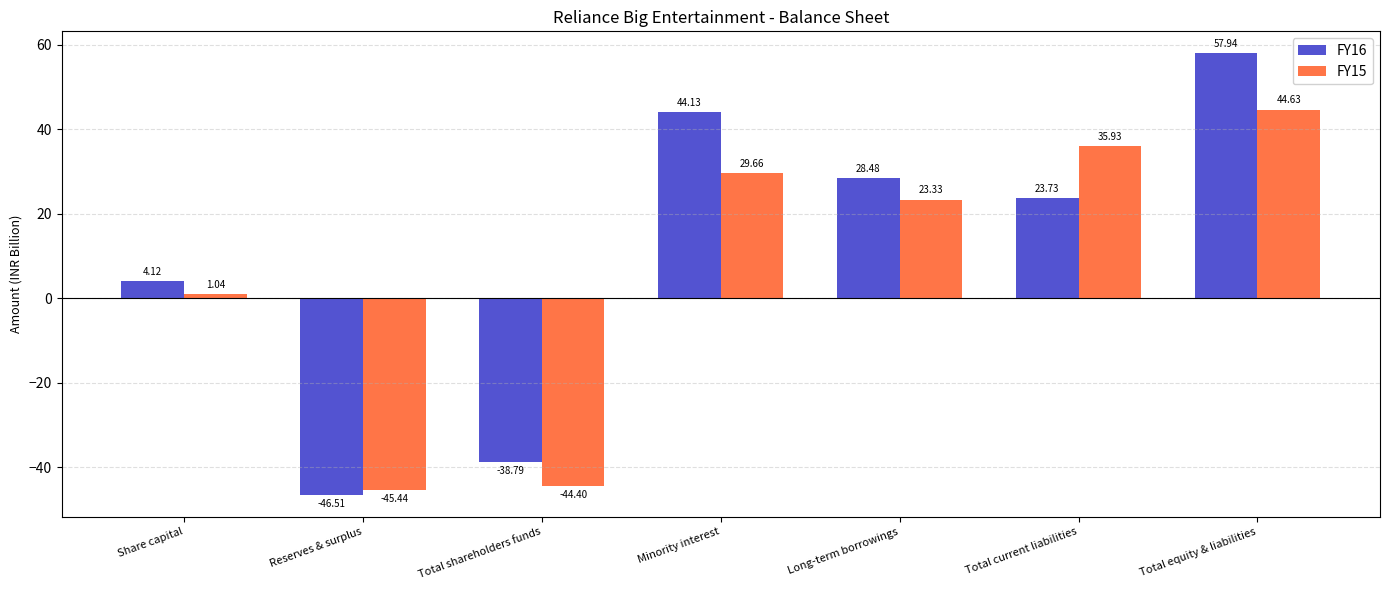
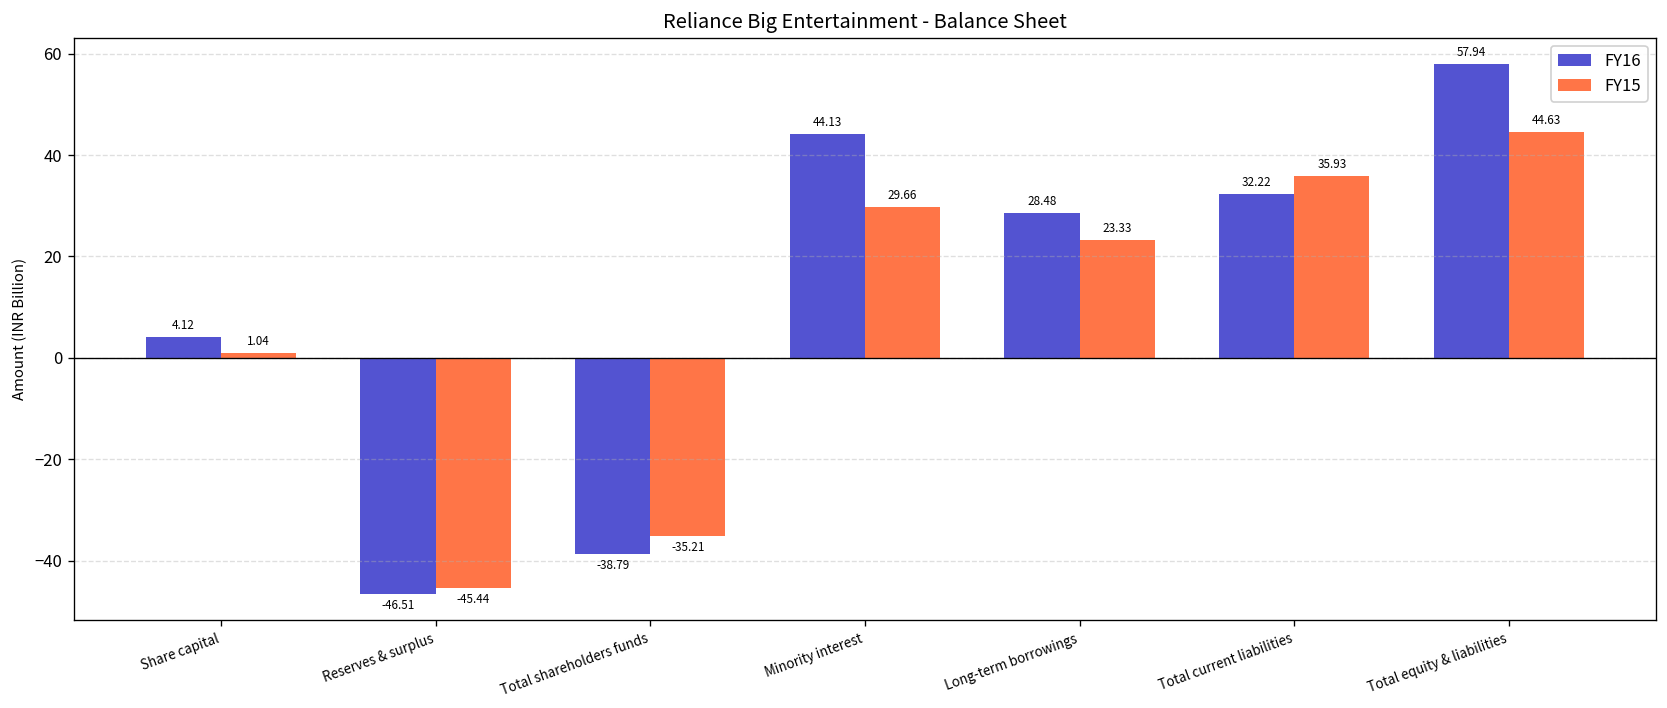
  {
    "FY16": {
      "Share capital": 4.12,
      "Reserves & surplus": -46.51,
      "Total shareholders funds": -38.79,
      "Minority interest": 44.13,
      "Long-term borrowings": 28.48,
-     "Total current liabilities": 23.73,
+     "Total current liabilities": 32.22,
      "Total equity & liabilities": 57.94
    },
    "FY15": {
      "Share capital": 1.04,
      "Reserves & surplus": -45.44,
-     "Total shareholders funds": -44.40,
+     "Total shareholders funds": -35.21,
      "Minority interest": 29.66,
      "Long-term borrowings": 23.33,
      "Total current liabilities": 35.93,
      "Total equity & liabilities": 44.63
    }
  }
